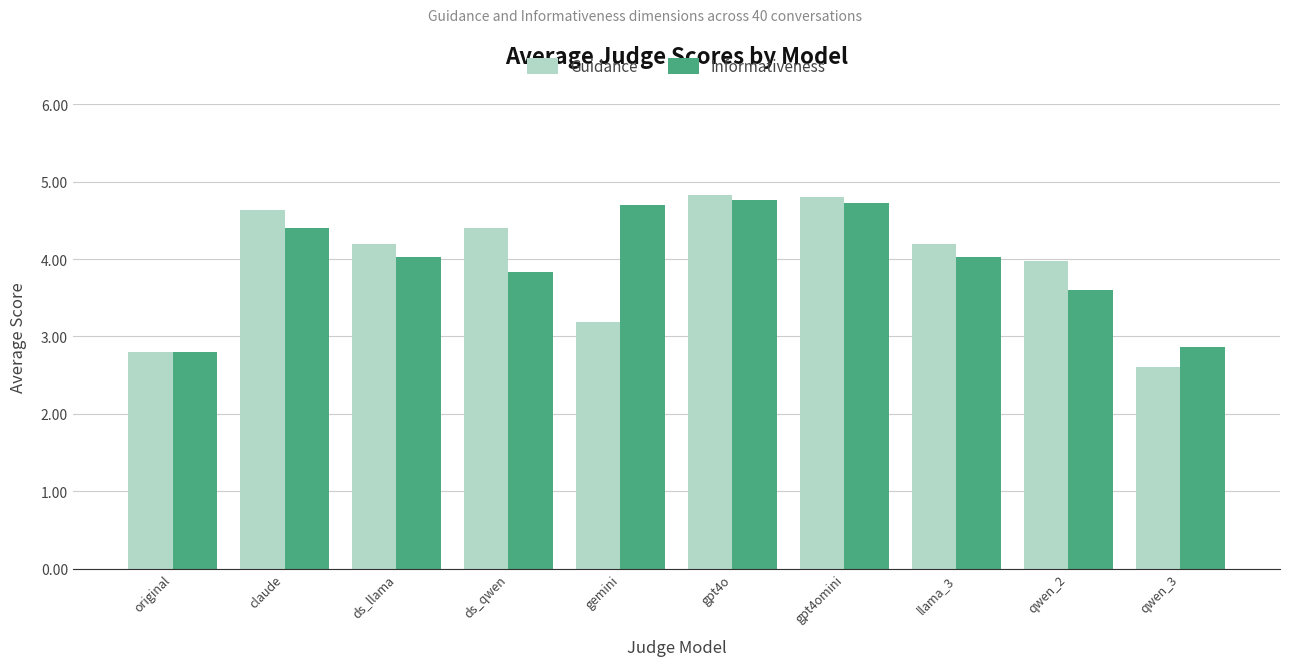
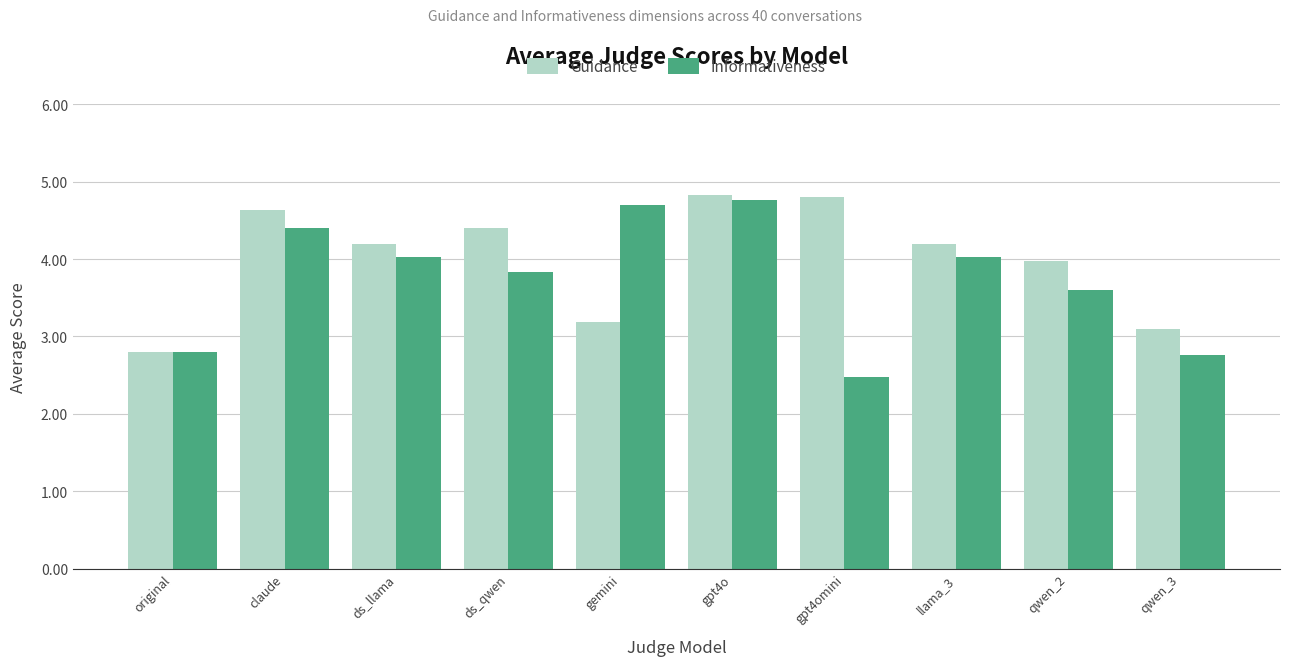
  {
    "Guidance": {
      "original": 2.8,
      "claude": 4.6,
      "ds_llama": 4.2,
      "ds_qwen": 4.4,
      "gemini": 3.2,
      "gpt4o": 4.8,
      "gpt4omini": 4.8,
      "llama_3": 4.2,
      "qwen_2": 4.0,
-     "qwen_3": 2.6
+     "qwen_3": 3.1
    },
    "Informativeness": {
      "original": 2.8,
      "claude": 4.4,
      "ds_llama": 4.0,
      "ds_qwen": 3.8,
      "gemini": 4.7,
      "gpt4o": 4.8,
-     "gpt4omini": 4.7,
+     "gpt4omini": 2.5,
      "llama_3": 4.0,
      "qwen_2": 3.6,
-     "qwen_3": 2.9
+     "qwen_3": 2.8
    }
  }
